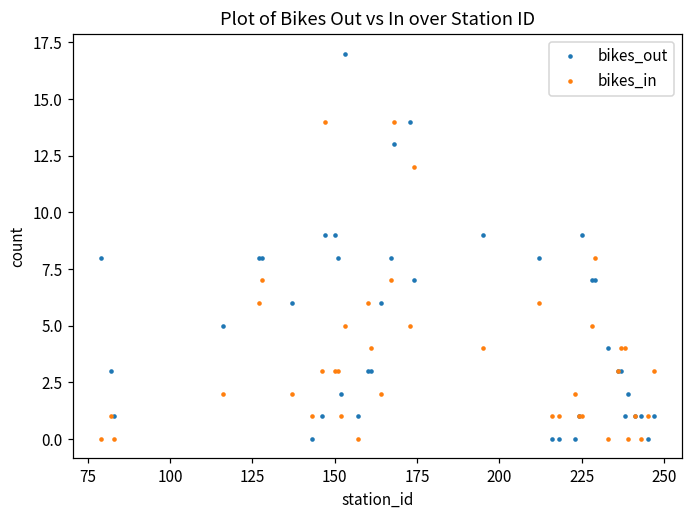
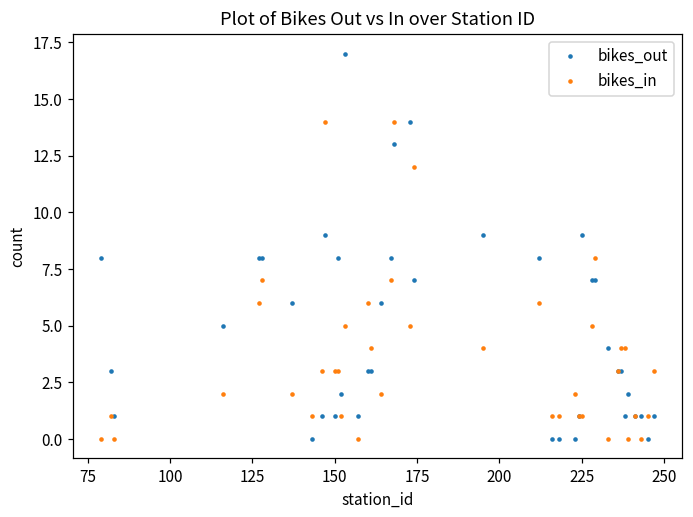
  {
    "bikes_out": {
-     "150": 9,
+     "150": 1,
      "225": 9
    },
    "bikes_in": {
      "150": 3,
      "225": 1
    }
  }
